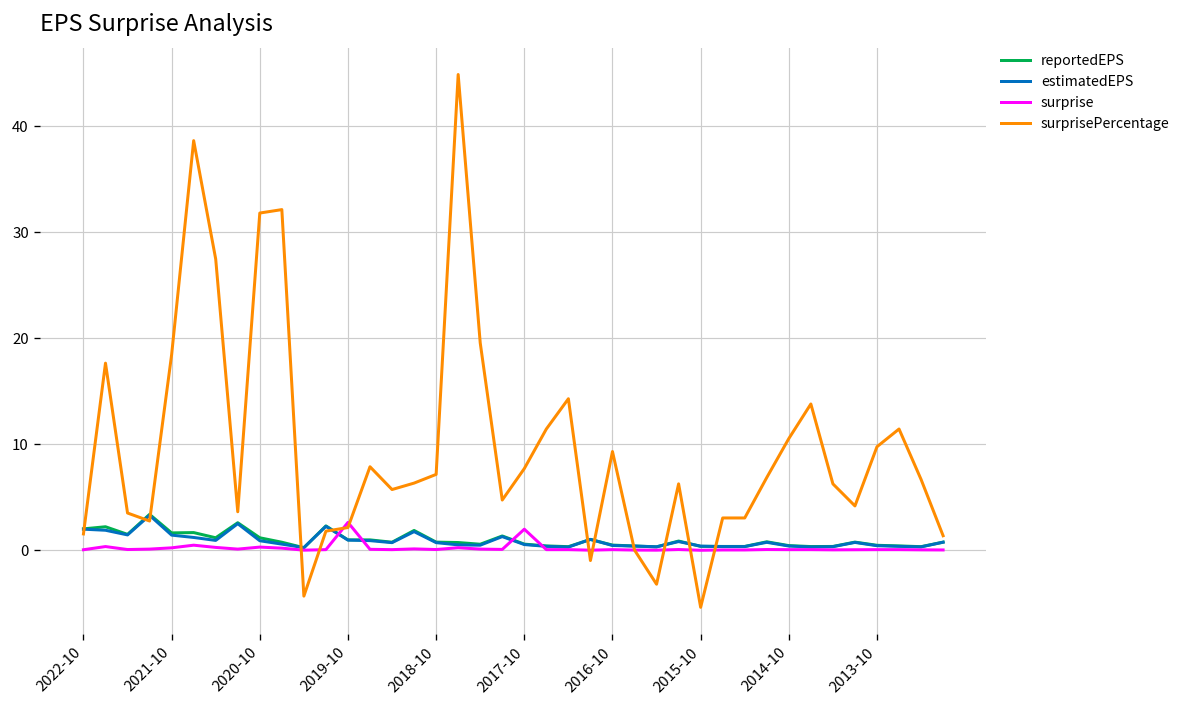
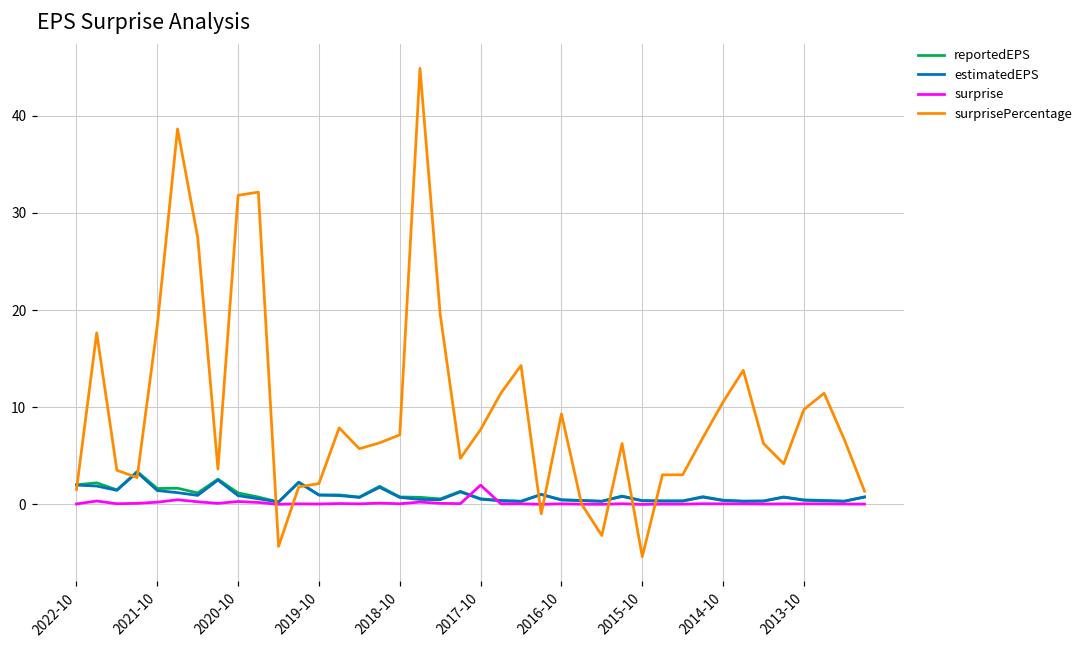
  {
    "surprise": {
      "2022-10": 0,
      "2021-10": 0,
      "2020-10": 0,
-     "2019-10": 3,
+     "2019-10": 0,
      "2018-10": 0,
      "2017-10": 2,
      "2016-10": 0,
      "2015-10": 0,
      "2014-10": 0,
      "2013-10": 0
    },
    "surprisePercentage": {
      "2022-10": 2,
      "2021-10": 18,
      "2020-10": 32,
      "2019-10": 2,
      "2018-10": 7,
      "2017-10": 8,
      "2016-10": 9,
      "2015-10": -5,
      "2014-10": 11,
      "2013-10": 10
    }
  }
